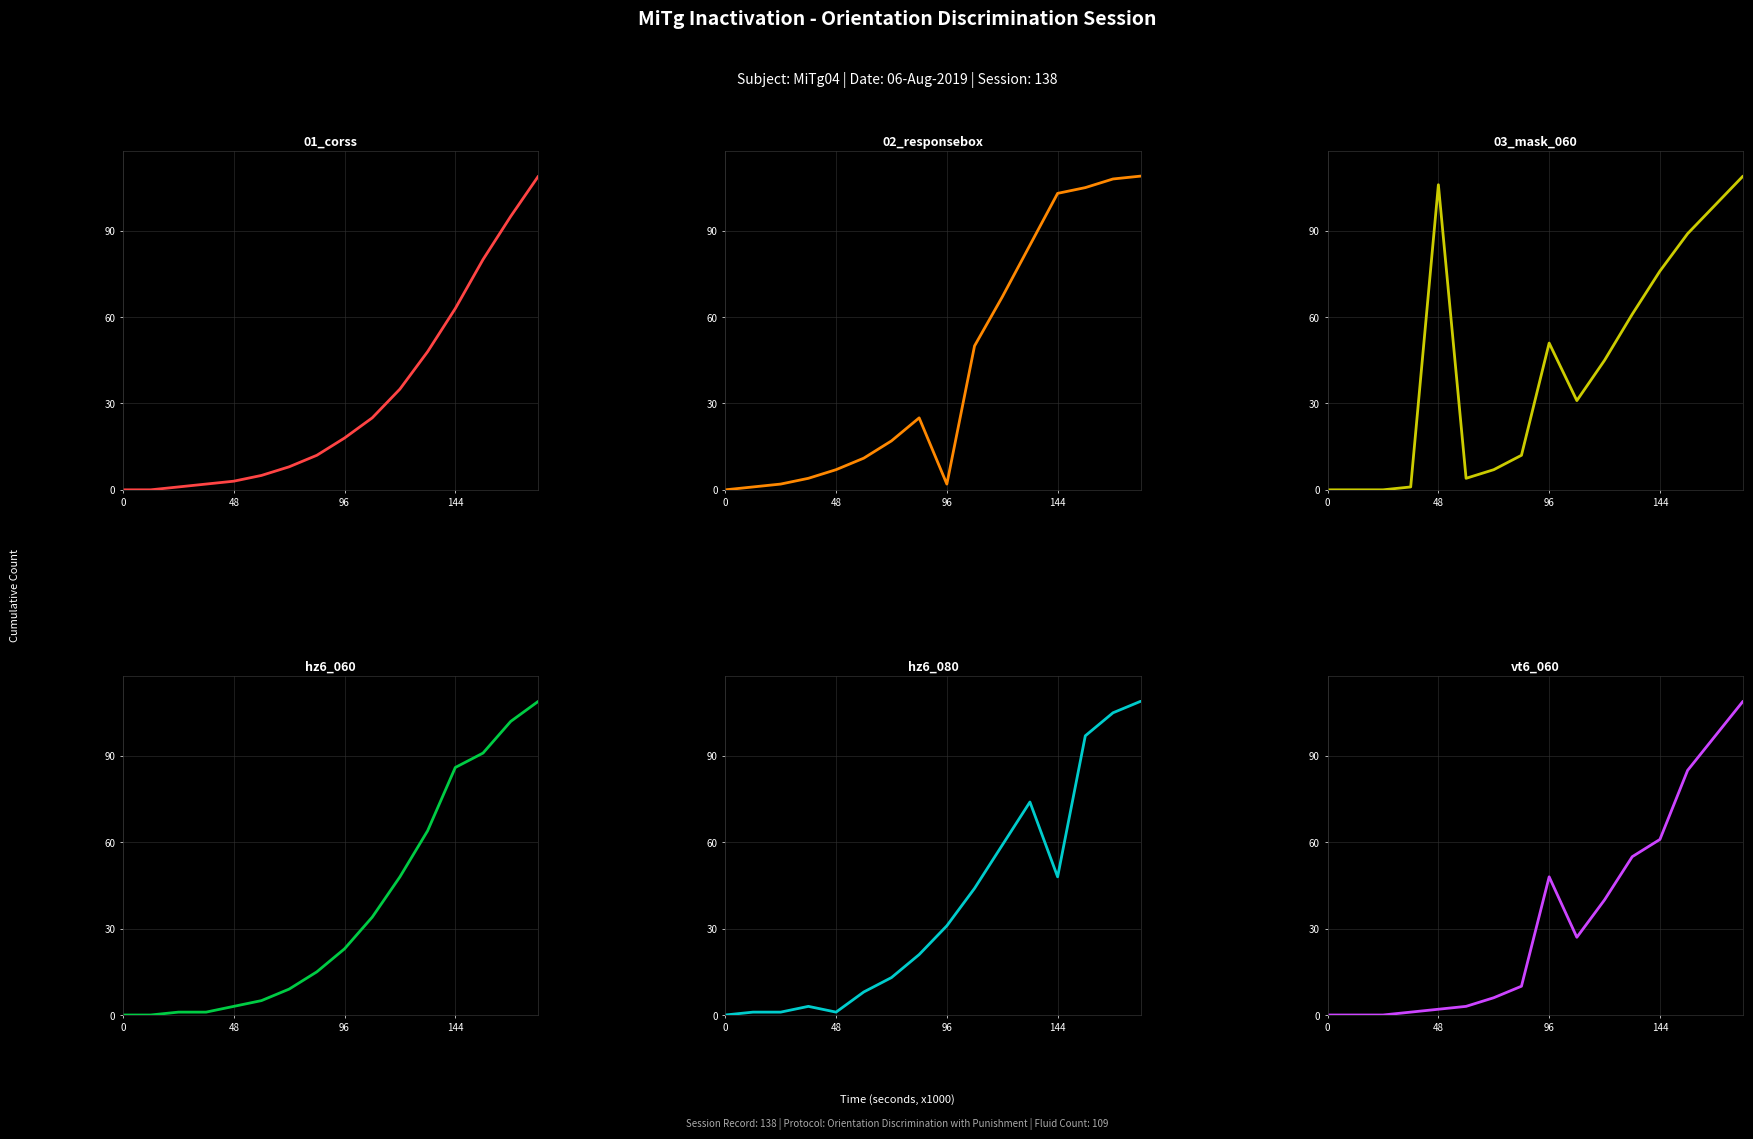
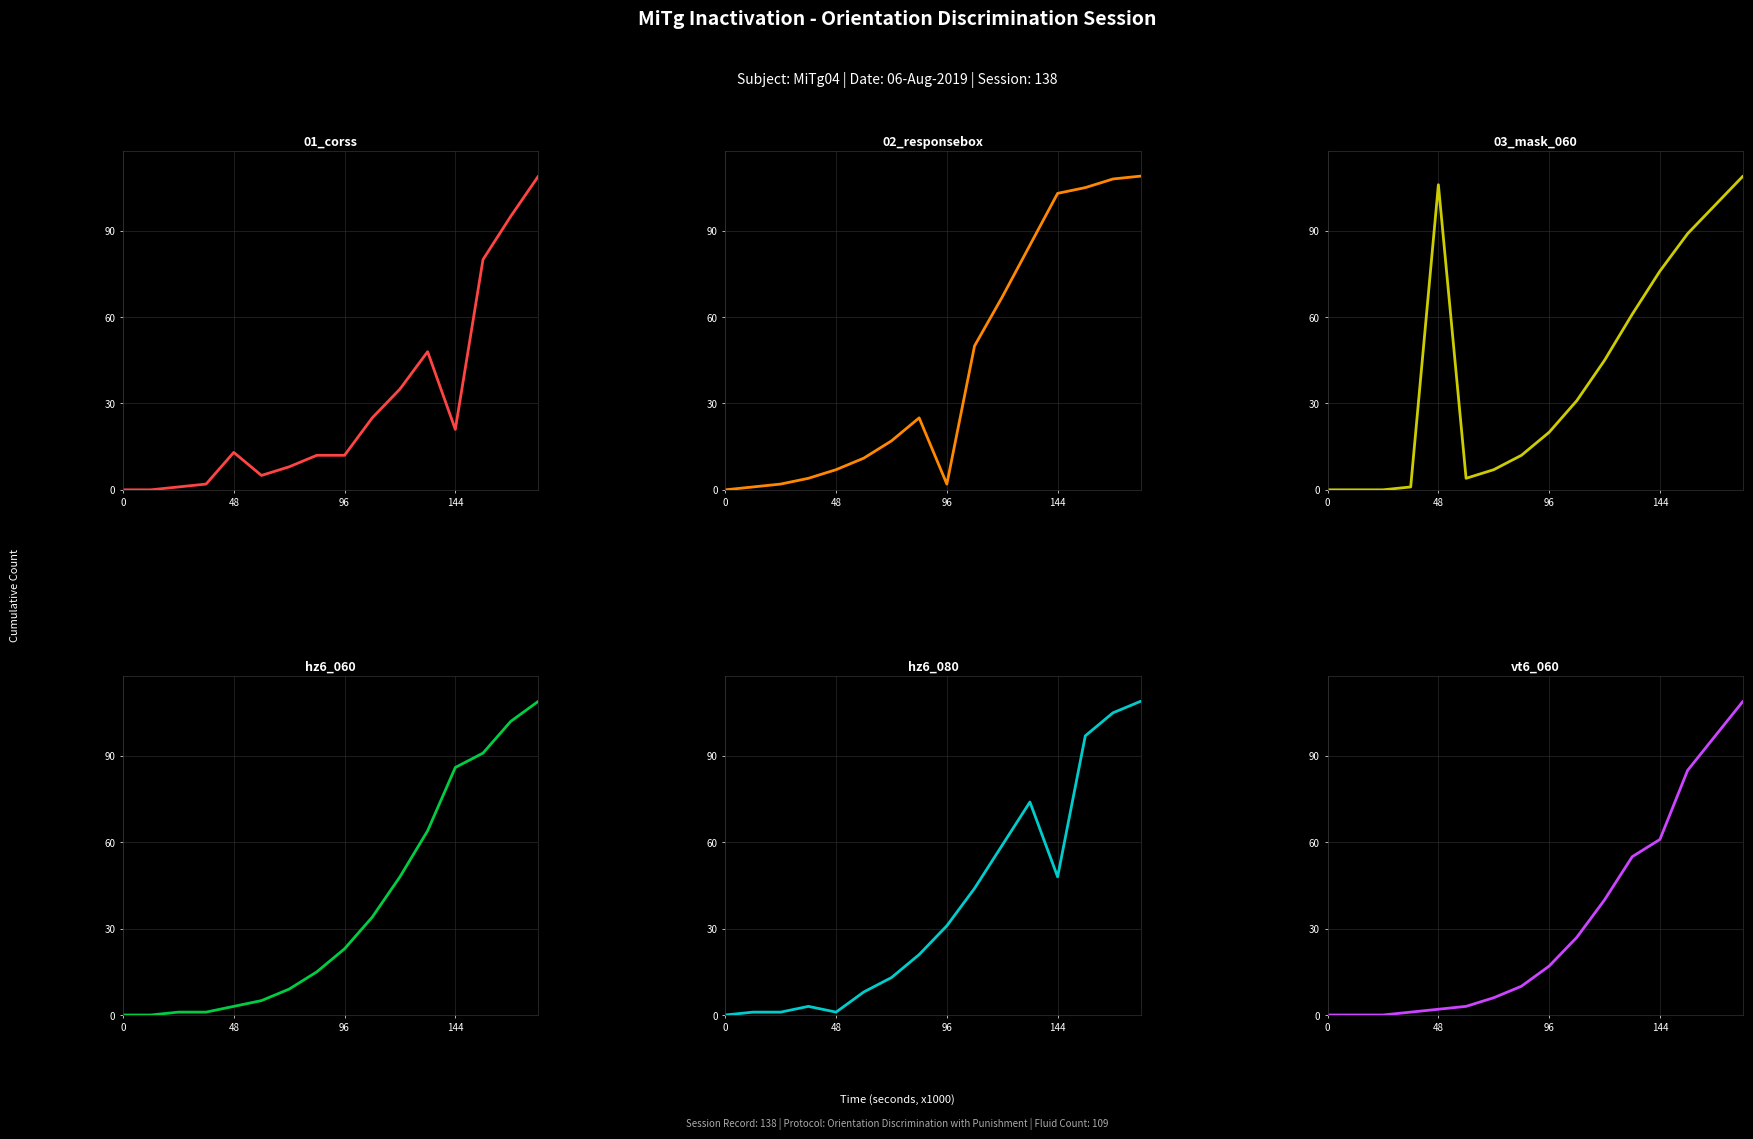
  {
    "01_corss": {
      "0": 0,
-     "48": 3,
-     "96": 18,
-     "144": 63
+     "48": 13,
+     "96": 12,
+     "144": 21
    },
    "02_responsebox": {
      "0": 0,
      "48": 7,
      "96": 2,
      "144": 103
    },
    "03_mask_060": {
      "0": 0,
      "48": 106,
-     "96": 51,
+     "96": 20,
      "144": 76
    },
    "hz6_060": {
      "0": 0,
      "48": 3,
      "96": 23,
      "144": 86
    },
    "hz6_080": {
      "0": 0,
      "48": 1,
      "96": 31,
      "144": 48
    },
    "vt6_060": {
      "0": 0,
      "48": 2,
-     "96": 48,
+     "96": 17,
      "144": 61
    }
  }
